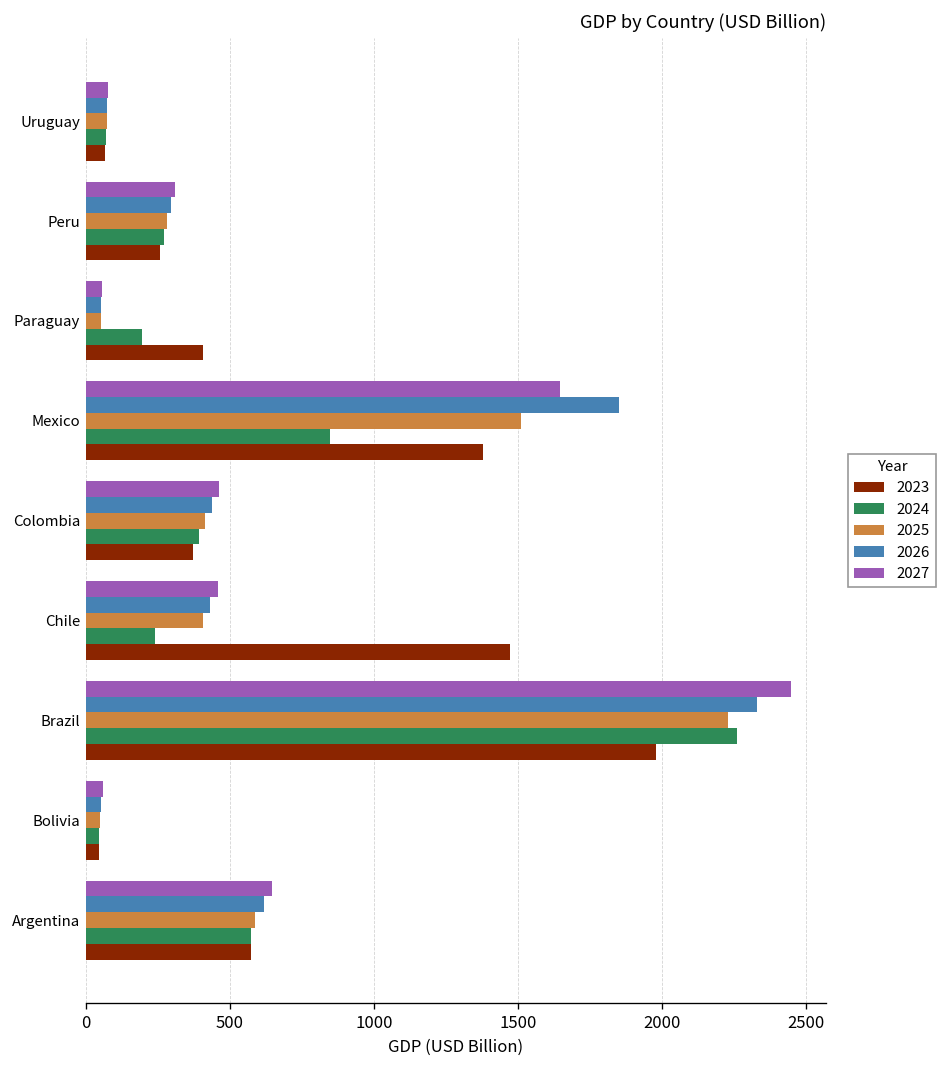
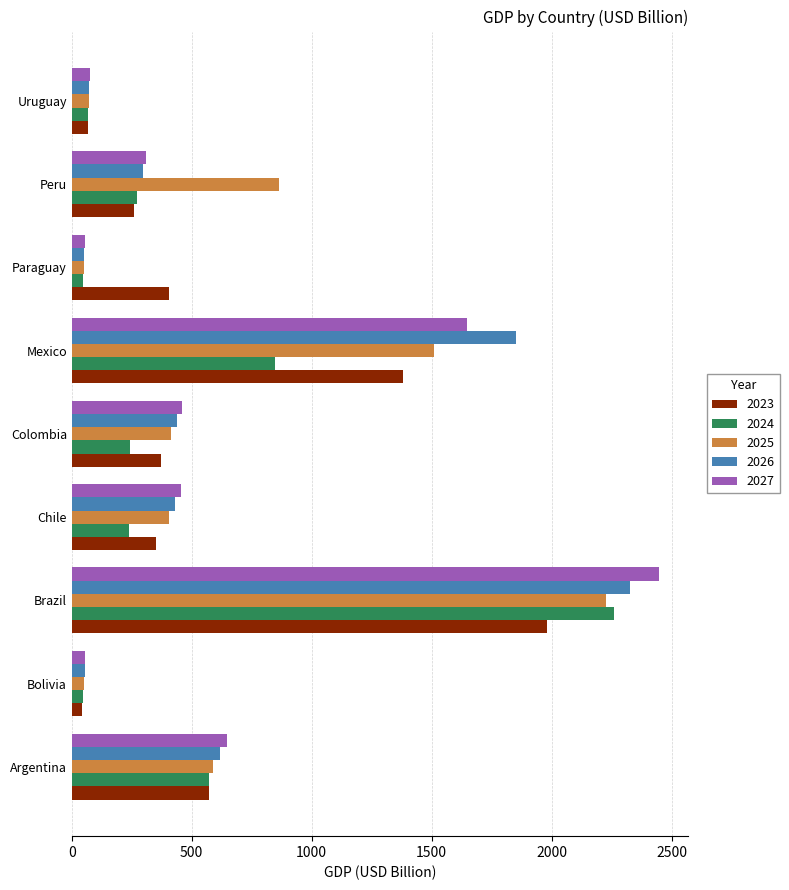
  {
    "2023": {
      "Uruguay": 70,
      "Peru": 260,
      "Paraguay": 410,
      "Mexico": 1380,
      "Colombia": 370,
-     "Chile": 1470,
+     "Chile": 350,
      "Brazil": 1980,
      "Bolivia": 40,
      "Argentina": 570
    },
    "2024": {
      "Uruguay": 70,
      "Peru": 270,
-     "Paraguay": 190,
+     "Paraguay": 50,
      "Mexico": 850,
-     "Colombia": 390,
+     "Colombia": 240,
      "Chile": 240,
      "Brazil": 2260,
      "Bolivia": 50,
      "Argentina": 570
    },
    "2025": {
      "Uruguay": 70,
-     "Peru": 280,
+     "Peru": 860,
      "Paraguay": 50,
      "Mexico": 1510,
      "Colombia": 410,
      "Chile": 410,
      "Brazil": 2230,
      "Bolivia": 50,
      "Argentina": 590
    },
    "2026": {
      "Uruguay": 70,
      "Peru": 290,
      "Paraguay": 50,
      "Mexico": 1850,
      "Colombia": 440,
      "Chile": 430,
      "Brazil": 2330,
      "Bolivia": 50,
      "Argentina": 620
    },
    "2027": {
      "Uruguay": 80,
      "Peru": 310,
      "Paraguay": 60,
      "Mexico": 1650,
      "Colombia": 460,
      "Chile": 460,
      "Brazil": 2450,
      "Bolivia": 60,
      "Argentina": 650
    }
  }
